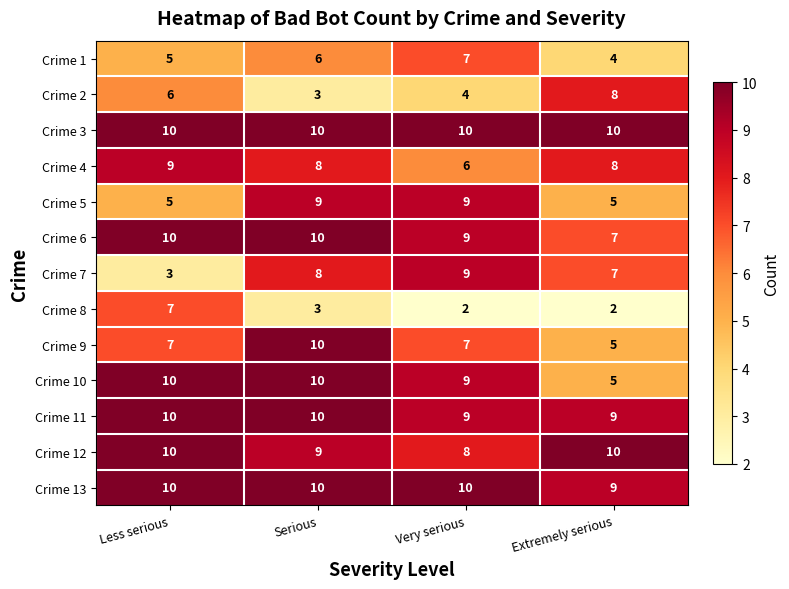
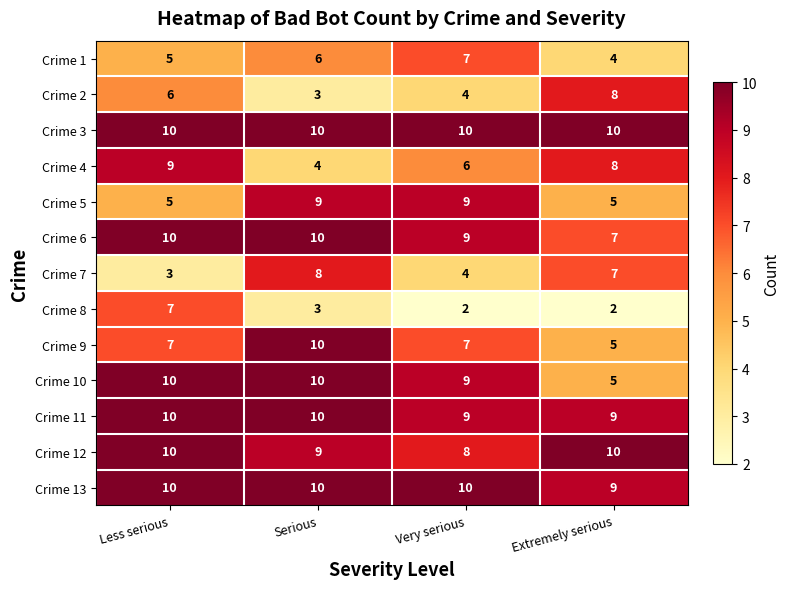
  {
    "Crime 1": {
      "Less serious": 5,
      "Serious": 6,
      "Very serious": 7,
      "Extremely serious": 4
    },
    "Crime 2": {
      "Less serious": 6,
      "Serious": 3,
      "Very serious": 4,
      "Extremely serious": 8
    },
    "Crime 3": {
      "Less serious": 10,
      "Serious": 10,
      "Very serious": 10,
      "Extremely serious": 10
    },
    "Crime 4": {
      "Less serious": 9,
-     "Serious": 8,
+     "Serious": 4,
      "Very serious": 6,
      "Extremely serious": 8
    },
    "Crime 5": {
      "Less serious": 5,
      "Serious": 9,
      "Very serious": 9,
      "Extremely serious": 5
    },
    "Crime 6": {
      "Less serious": 10,
      "Serious": 10,
      "Very serious": 9,
      "Extremely serious": 7
    },
    "Crime 7": {
      "Less serious": 3,
      "Serious": 8,
-     "Very serious": 9,
+     "Very serious": 4,
      "Extremely serious": 7
    },
    "Crime 8": {
      "Less serious": 7,
      "Serious": 3,
      "Very serious": 2,
      "Extremely serious": 2
    },
    "Crime 9": {
      "Less serious": 7,
      "Serious": 10,
      "Very serious": 7,
      "Extremely serious": 5
    },
    "Crime 10": {
      "Less serious": 10,
      "Serious": 10,
      "Very serious": 9,
      "Extremely serious": 5
    },
    "Crime 11": {
      "Less serious": 10,
      "Serious": 10,
      "Very serious": 9,
      "Extremely serious": 9
    },
    "Crime 12": {
      "Less serious": 10,
      "Serious": 9,
      "Very serious": 8,
      "Extremely serious": 10
    },
    "Crime 13": {
      "Less serious": 10,
      "Serious": 10,
      "Very serious": 10,
      "Extremely serious": 9
    }
  }
